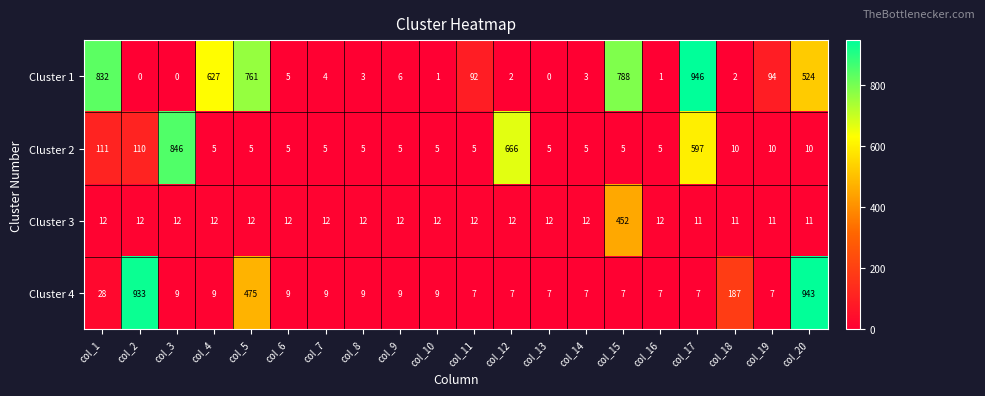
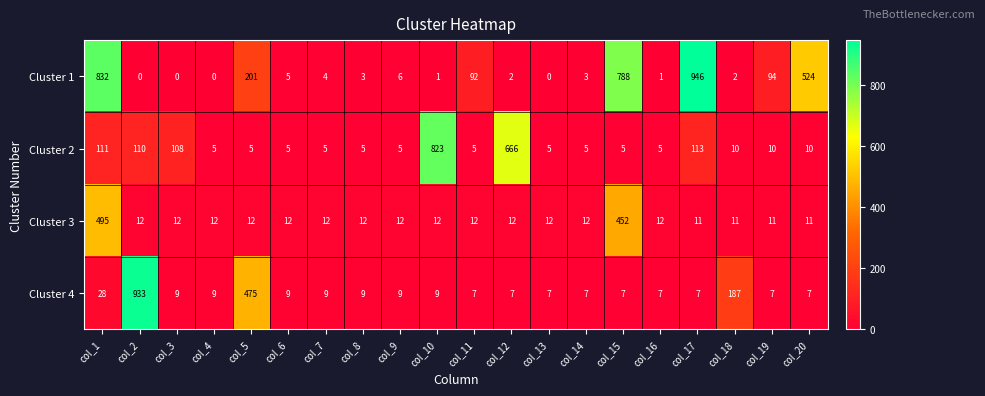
  {
    "Cluster 1": {
      "col_1": 832,
      "col_2": 0,
      "col_3": 0,
-     "col_4": 627,
-     "col_5": 761,
+     "col_4": 0,
+     "col_5": 201,
      "col_6": 5,
      "col_7": 4,
      "col_8": 3,
      "col_9": 6,
      "col_10": 1,
      "col_11": 92,
      "col_12": 2,
      "col_13": 0,
      "col_14": 3,
      "col_15": 788,
      "col_16": 1,
      "col_17": 946,
      "col_18": 2,
      "col_19": 94,
      "col_20": 524
    },
    "Cluster 2": {
      "col_1": 111,
      "col_2": 110,
-     "col_3": 846,
+     "col_3": 108,
      "col_4": 5,
      "col_5": 5,
      "col_6": 5,
      "col_7": 5,
      "col_8": 5,
      "col_9": 5,
-     "col_10": 5,
+     "col_10": 823,
      "col_11": 5,
      "col_12": 666,
      "col_13": 5,
      "col_14": 5,
      "col_15": 5,
      "col_16": 5,
-     "col_17": 597,
+     "col_17": 113,
      "col_18": 10,
      "col_19": 10,
      "col_20": 10
    },
    "Cluster 3": {
-     "col_1": 12,
+     "col_1": 495,
      "col_2": 12,
      "col_3": 12,
      "col_4": 12,
      "col_5": 12,
      "col_6": 12,
      "col_7": 12,
      "col_8": 12,
      "col_9": 12,
      "col_10": 12,
      "col_11": 12,
      "col_12": 12,
      "col_13": 12,
      "col_14": 12,
      "col_15": 452,
      "col_16": 12,
      "col_17": 11,
      "col_18": 11,
      "col_19": 11,
      "col_20": 11
    },
    "Cluster 4": {
      "col_1": 28,
      "col_2": 933,
      "col_3": 9,
      "col_4": 9,
      "col_5": 475,
      "col_6": 9,
      "col_7": 9,
      "col_8": 9,
      "col_9": 9,
      "col_10": 9,
      "col_11": 7,
      "col_12": 7,
      "col_13": 7,
      "col_14": 7,
      "col_15": 7,
      "col_16": 7,
      "col_17": 7,
      "col_18": 187,
      "col_19": 7,
-     "col_20": 943
+     "col_20": 7
    }
  }
